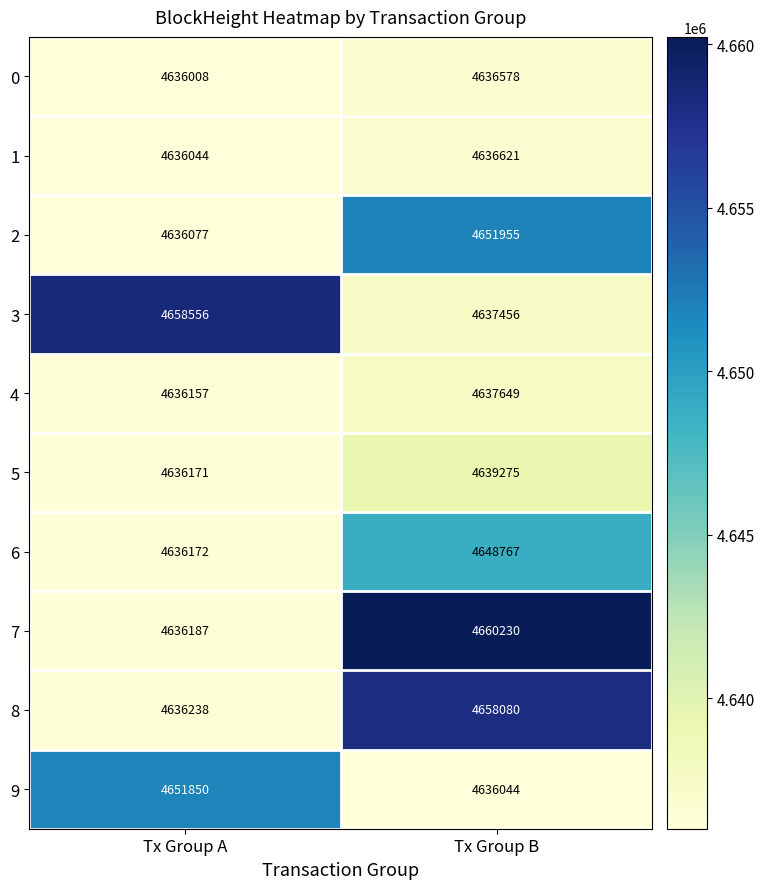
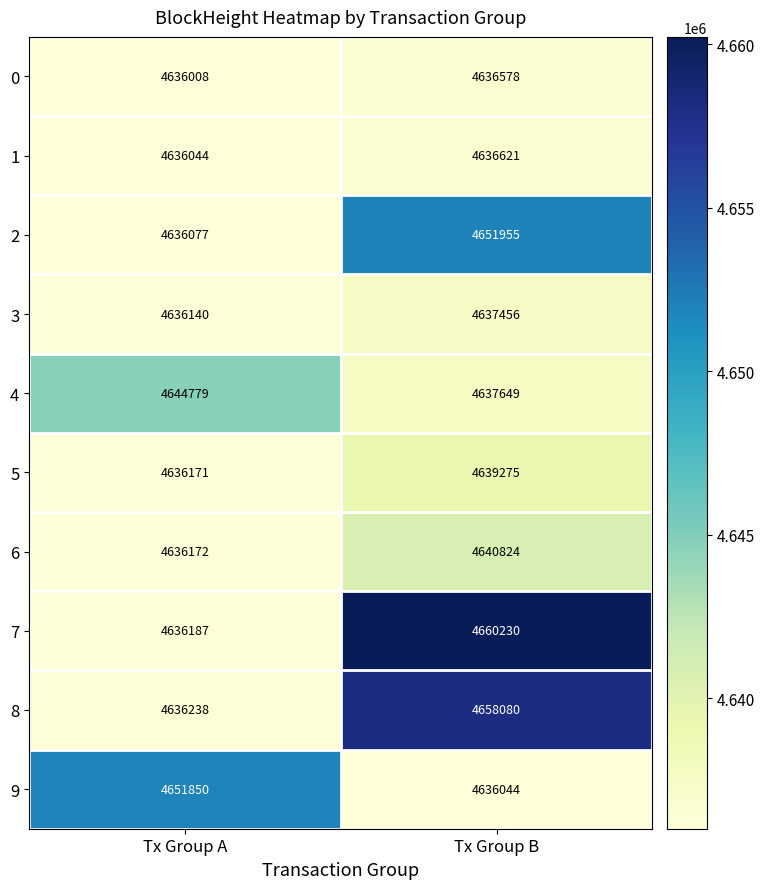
  {
    "0": {
      "Tx Group A": 4636008,
      "Tx Group B": 4636578
    },
    "1": {
      "Tx Group A": 4636044,
      "Tx Group B": 4636621
    },
    "2": {
      "Tx Group A": 4636077,
      "Tx Group B": 4651955
    },
    "3": {
-     "Tx Group A": 4658556,
+     "Tx Group A": 4636140,
      "Tx Group B": 4637456
    },
    "4": {
-     "Tx Group A": 4636157,
+     "Tx Group A": 4644779,
      "Tx Group B": 4637649
    },
    "5": {
      "Tx Group A": 4636171,
      "Tx Group B": 4639275
    },
    "6": {
      "Tx Group A": 4636172,
-     "Tx Group B": 4648767
+     "Tx Group B": 4640824
    },
    "7": {
      "Tx Group A": 4636187,
      "Tx Group B": 4660230
    },
    "8": {
      "Tx Group A": 4636238,
      "Tx Group B": 4658080
    },
    "9": {
      "Tx Group A": 4651850,
      "Tx Group B": 4636044
    }
  }
